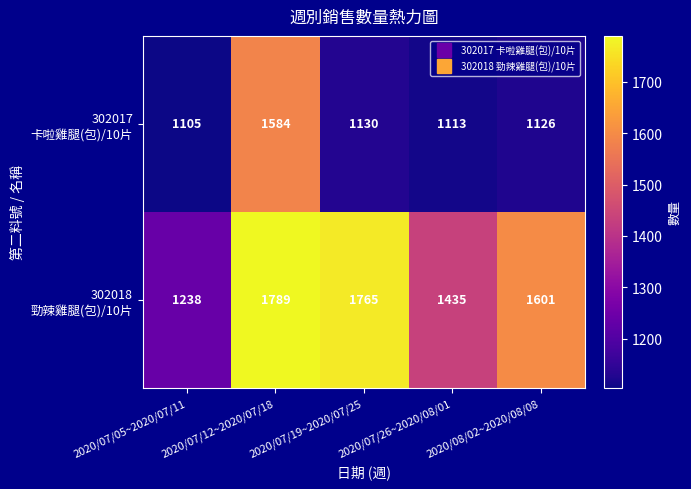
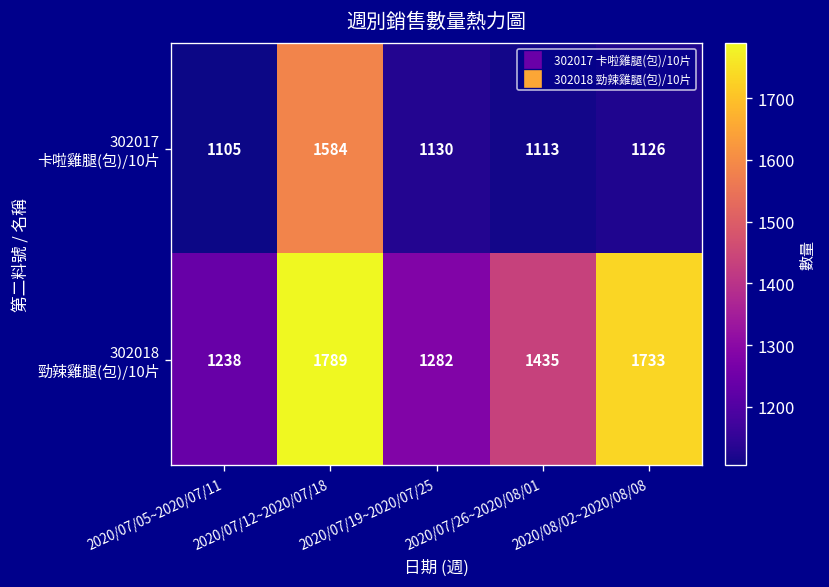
  {
    "302017 卡啦雞腿(包)/10片": {
      "2020/07/05~2020/07/11": 1105,
      "2020/07/12~2020/07/18": 1584,
      "2020/07/19~2020/07/25": 1130,
      "2020/07/26~2020/08/01": 1113,
      "2020/08/02~2020/08/08": 1126
    },
    "302018 勁辣雞腿(包)/10片": {
      "2020/07/05~2020/07/11": 1238,
      "2020/07/12~2020/07/18": 1789,
-     "2020/07/19~2020/07/25": 1765,
+     "2020/07/19~2020/07/25": 1282,
      "2020/07/26~2020/08/01": 1435,
-     "2020/08/02~2020/08/08": 1601
+     "2020/08/02~2020/08/08": 1733
    }
  }
